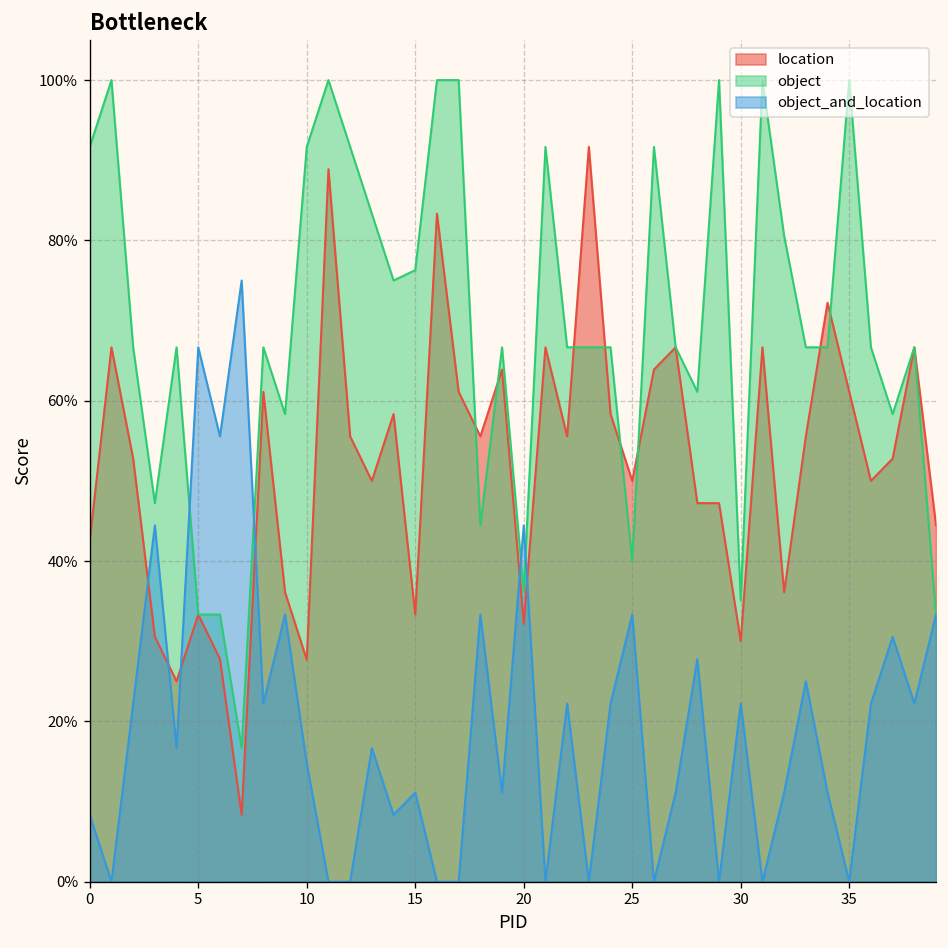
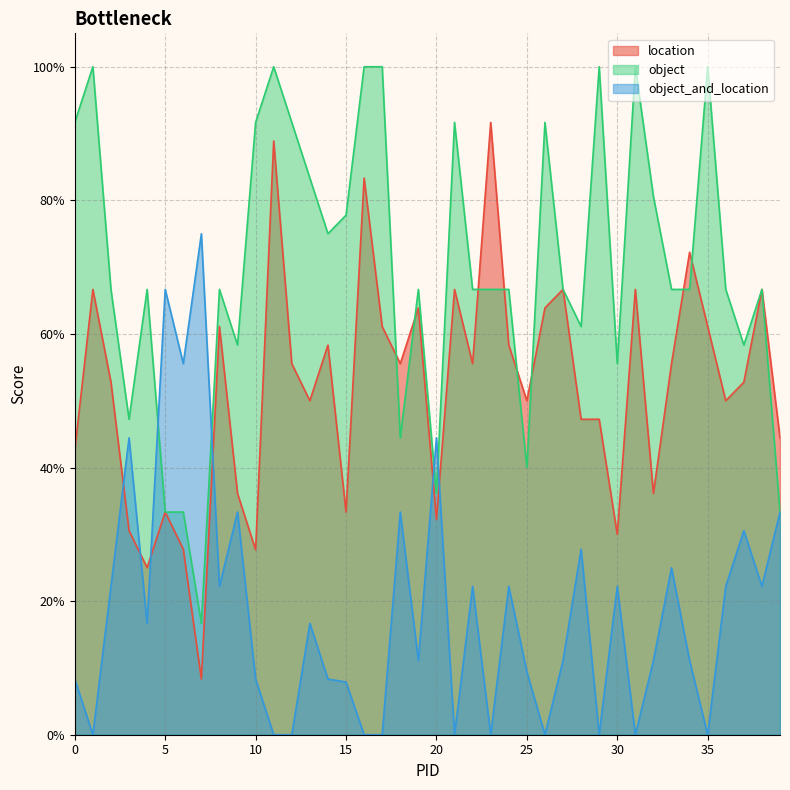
  {
    "location": {
      "0": "43%",
      "10": "28%",
      "15": "33%",
      "20": "32%",
      "25": "50%",
      "30": "30%",
      "35": "61%"
    },
    "object": {
      "0": "92%",
      "10": "92%",
-     "15": "76%",
+     "15": "78%",
      "20": "36%",
      "25": "40%",
-     "30": "35%"
+     "30": "56%"
    },
    "object_and_location": {
      "0": "8%",
      "5": "67%",
-     "10": "15%",
-     "15": "11%",
+     "10": "8%",
+     "15": "8%",
      "20": "44%",
-     "25": "33%",
+     "25": "9%",
      "30": "22%",
      "35": "0%"
    }
  }
